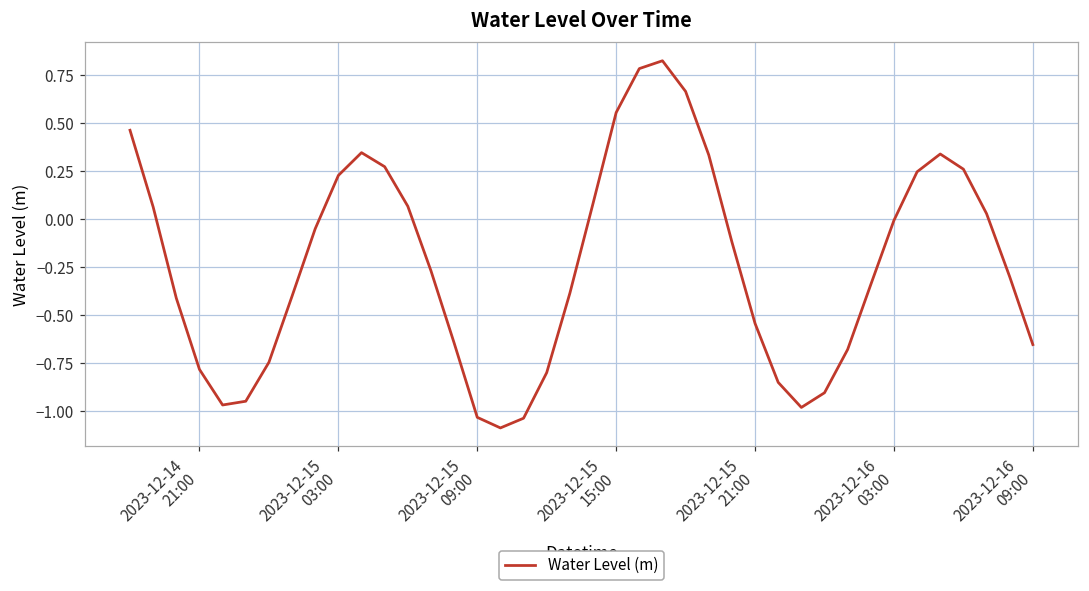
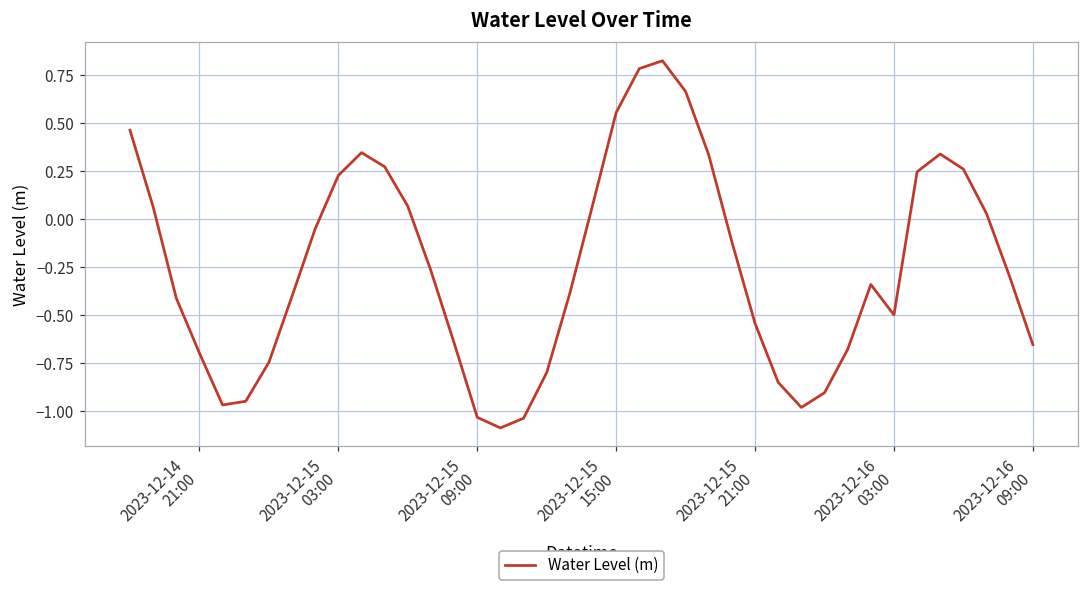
  {
-   "2023-12-14 21:00": -0.78,
+   "2023-12-14 21:00": -0.70,
    "2023-12-15 03:00": 0.23,
    "2023-12-15 09:00": -1.03,
    "2023-12-15 15:00": 0.56,
    "2023-12-15 21:00": -0.54,
-   "2023-12-16 03:00": -0.01,
+   "2023-12-16 03:00": -0.50,
    "2023-12-16 09:00": -0.65
  }
